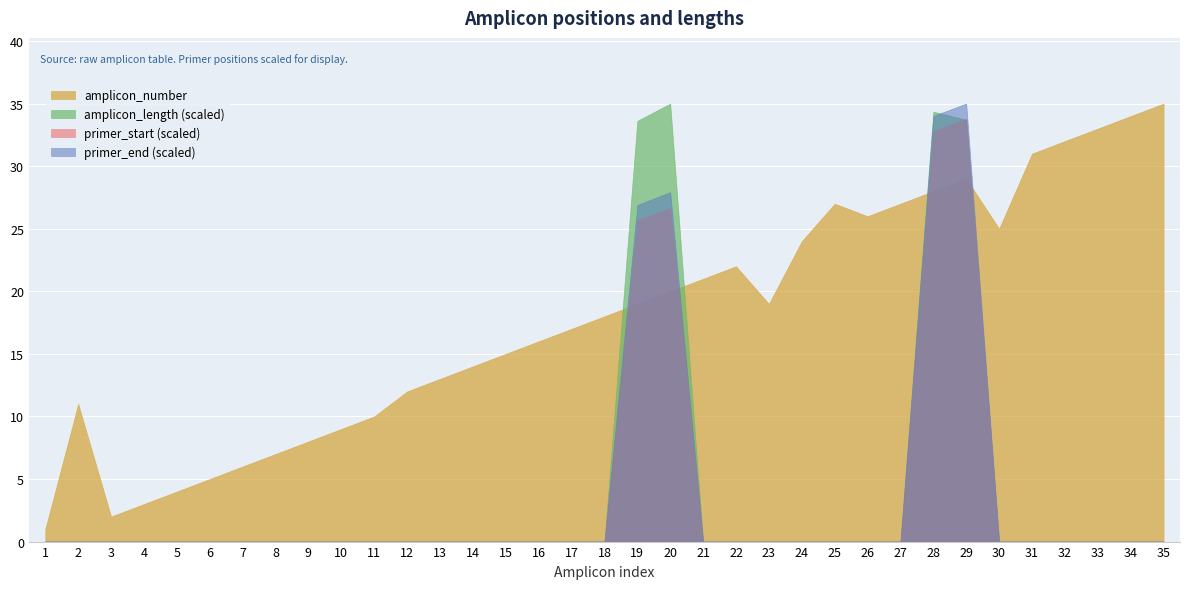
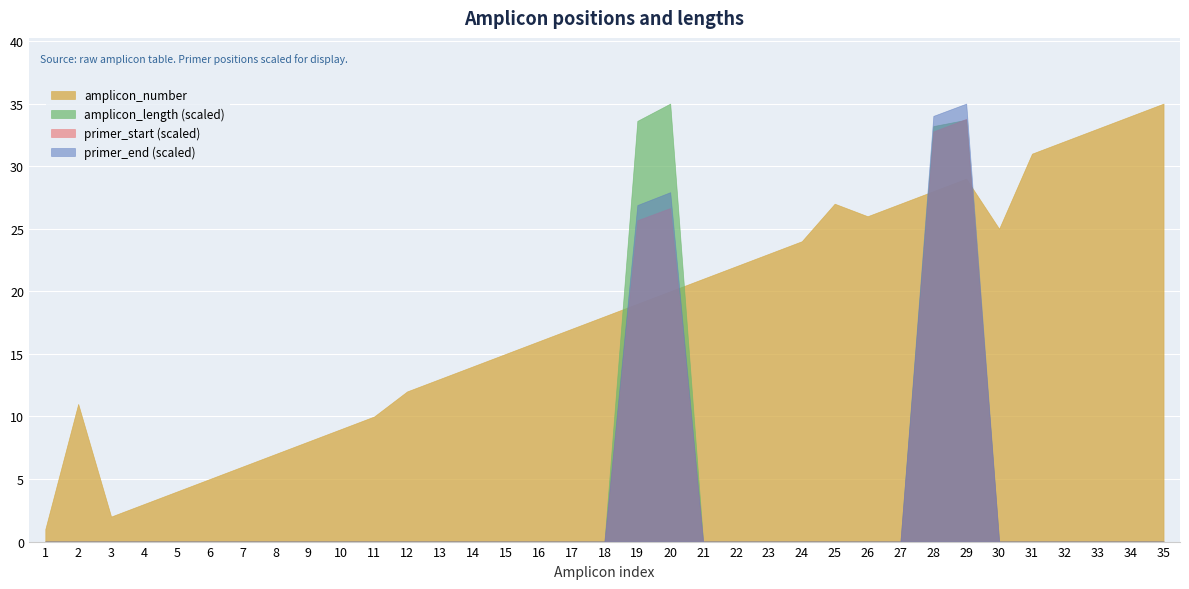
  {
    "amplicon_number": {
      "1": 1,
      "2": 11,
      "3": 2,
      "4": 3,
      "5": 4,
      "6": 5,
      "7": 6,
      "8": 7,
      "9": 8,
      "10": 9,
      "11": 10,
      "12": 12,
      "13": 13,
      "14": 14,
      "15": 15,
      "16": 16,
      "17": 17,
      "18": 18,
      "19": 19,
      "20": 20,
      "21": 21,
      "22": 22,
-     "23": 19,
+     "23": 23,
      "24": 24,
      "25": 27,
      "26": 26,
      "27": 27,
      "28": 28,
      "29": 29,
      "30": 25,
      "31": 31,
      "32": 32,
      "33": 33,
      "34": 34,
      "35": 35
    },
    "amplicon_length (scaled)": {
      "19": 33.6,
      "20": 35.0,
-     "28": 34.4
+     "28": 33.2
    },
    "primer_start (scaled)": {
      "19": 25.7,
      "20": 26.7,
      "28": 32.8
    },
    "primer_end (scaled)": {
      "19": 26.9,
      "20": 27.9,
      "28": 34.0,
      "29": 35.0
    }
  }
